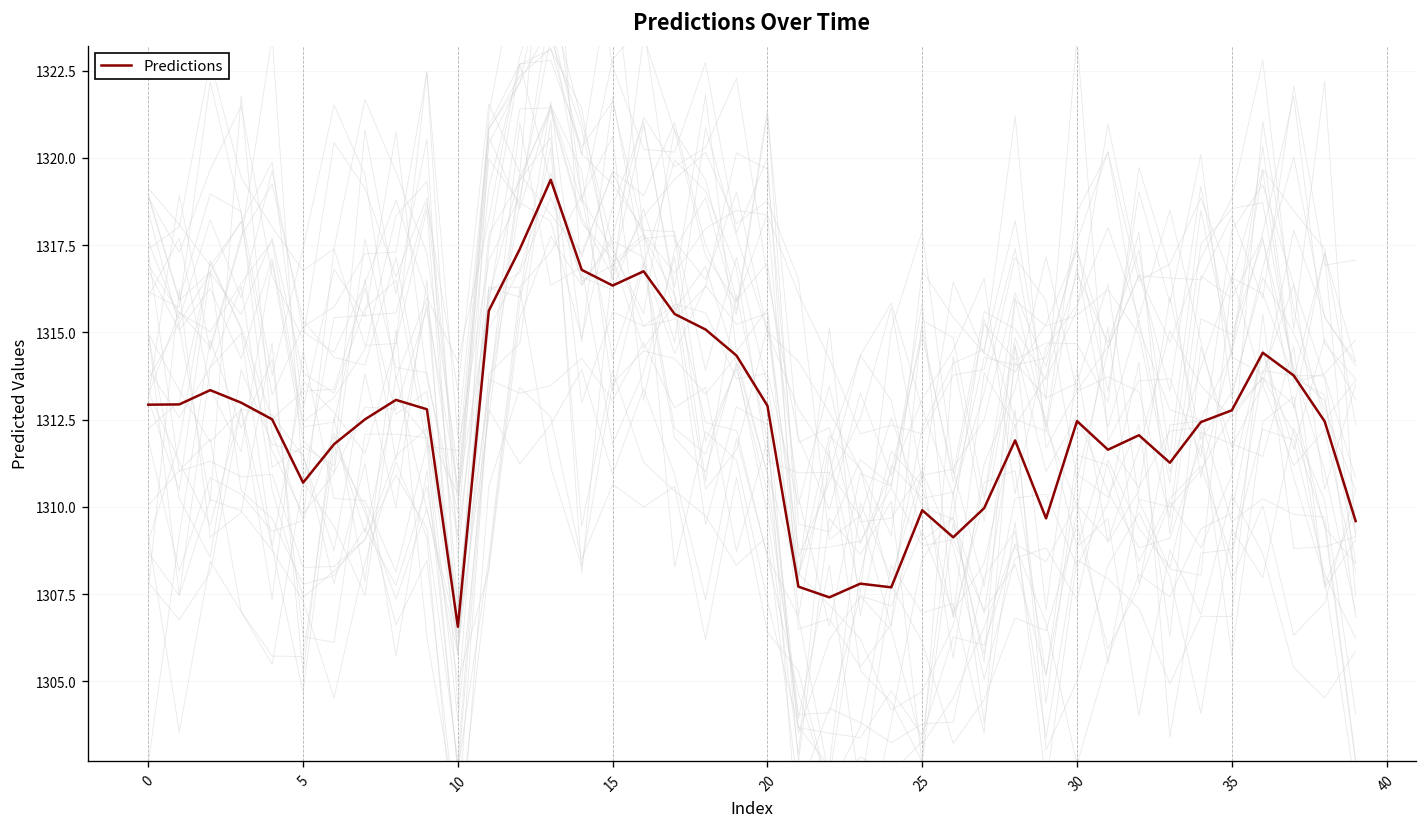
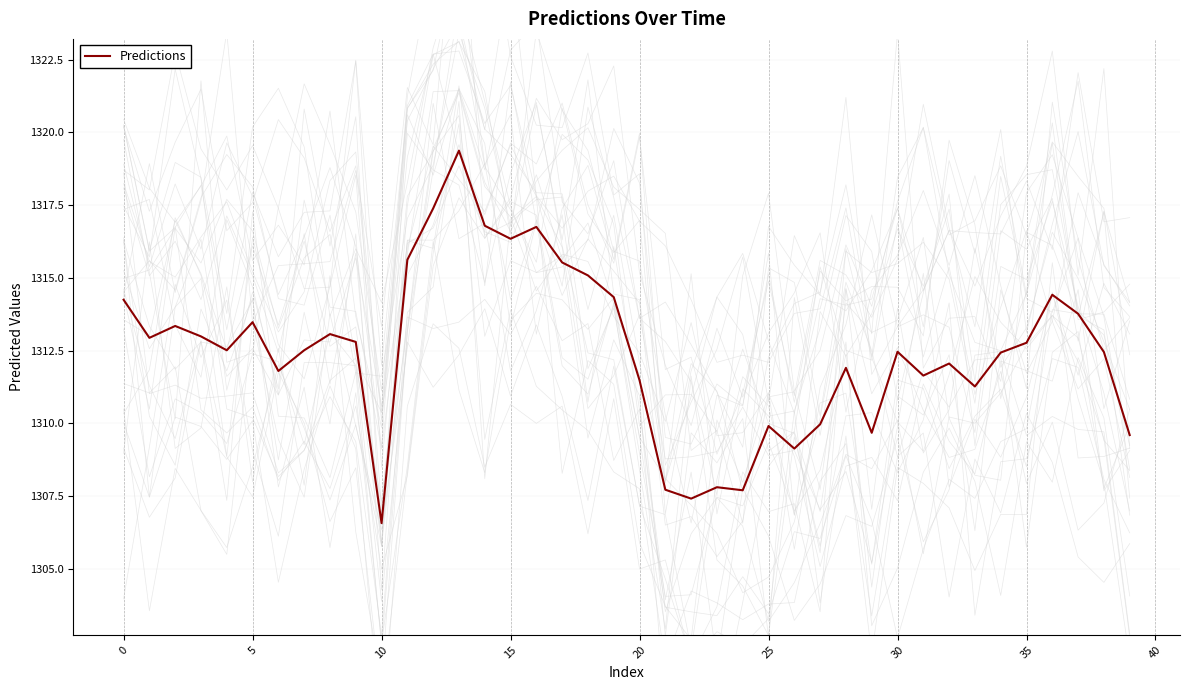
  {
    "Predictions": {
-     "0": 1312.9,
-     "5": 1310.7,
+     "0": 1314.2,
+     "5": 1313.5,
      "10": 1306.6,
      "15": 1316.3,
-     "20": 1312.9,
+     "20": 1311.5,
      "30": 1312.5
    }
  }
